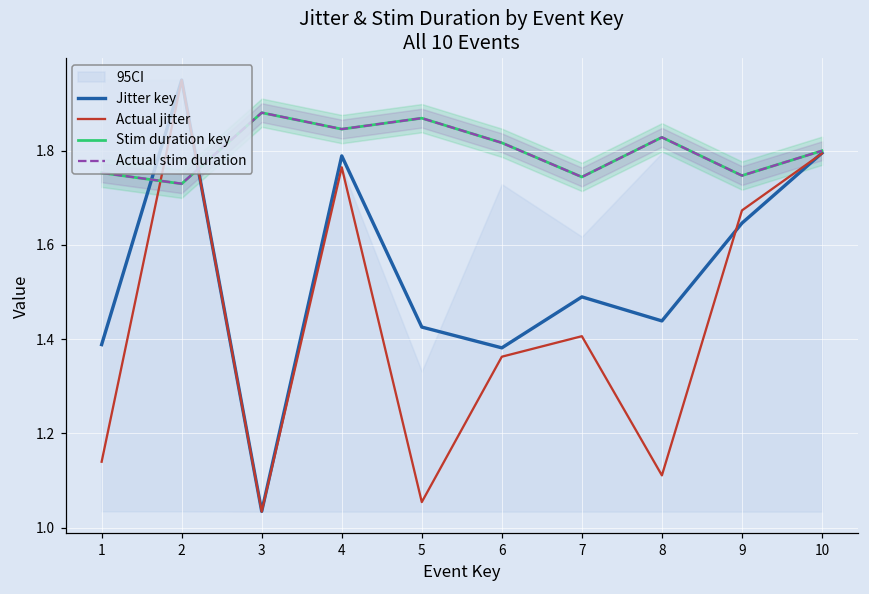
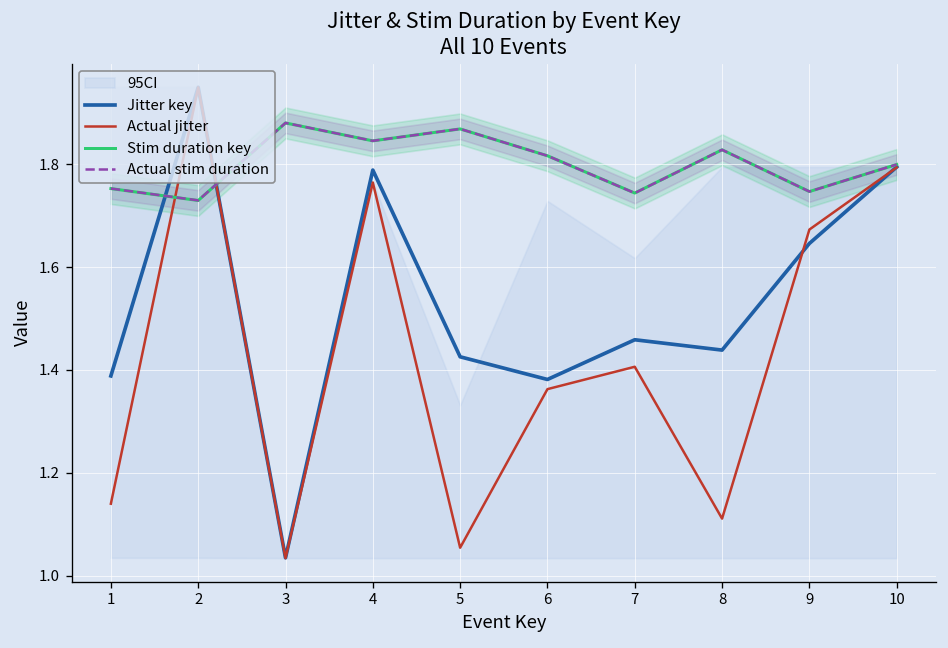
  {
    "Jitter key": {
      "1": 1.39,
      "4": 1.79,
      "5": 1.43,
      "6": 1.38,
-     "7": 1.49,
+     "7": 1.46,
      "8": 1.44,
      "9": 1.65
    },
    "Actual jitter": {
      "1": 1.14,
      "5": 1.05,
      "6": 1.36,
      "7": 1.41,
      "8": 1.11,
      "9": 1.67
    }
  }
